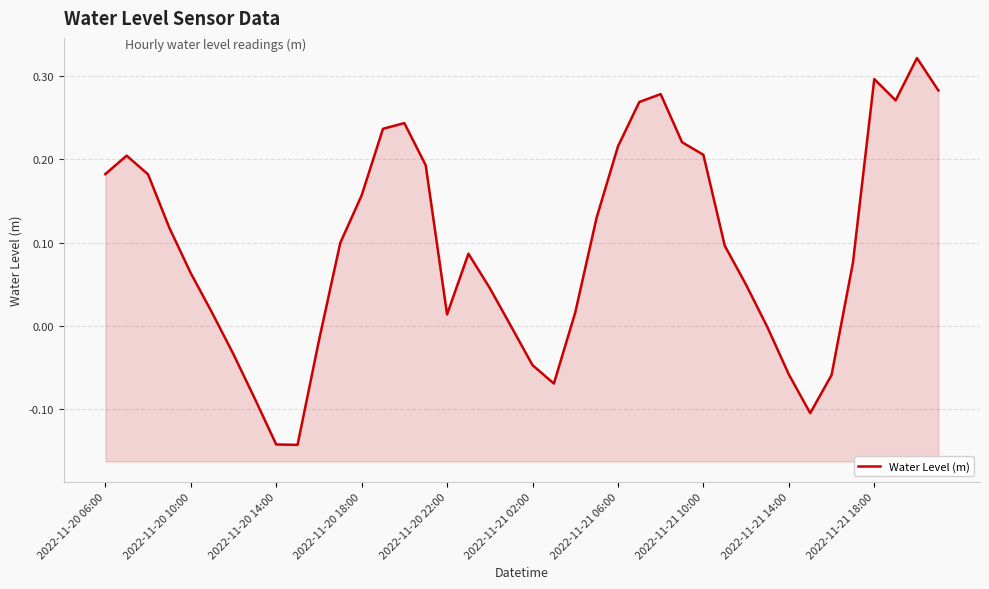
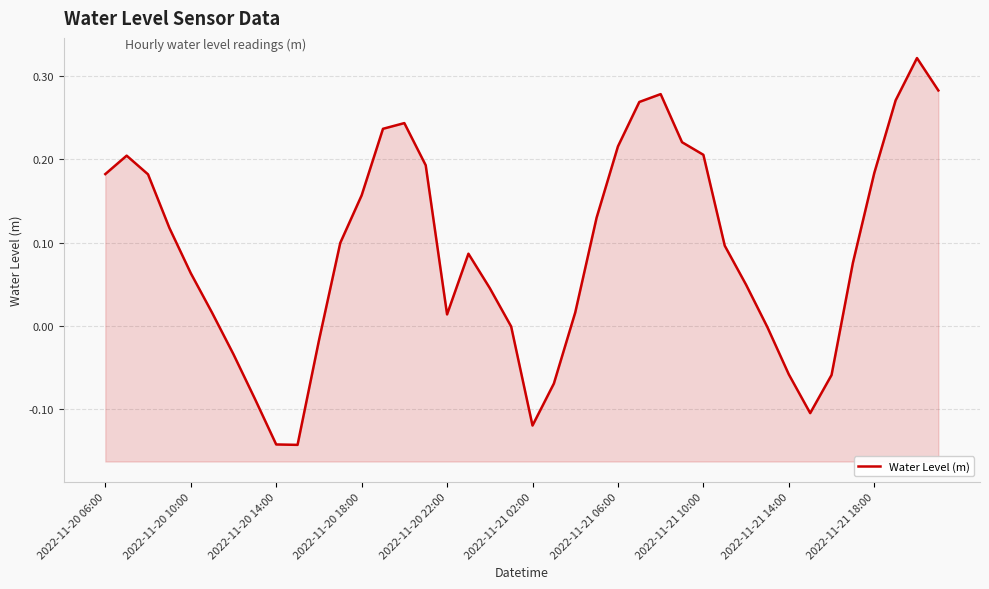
  {
    "2022-11-20 06:00": 0.18,
    "2022-11-20 10:00": 0.06,
    "2022-11-20 14:00": -0.14,
    "2022-11-20 18:00": 0.16,
    "2022-11-20 22:00": 0.01,
-   "2022-11-21 02:00": -0.05,
+   "2022-11-21 02:00": -0.12,
    "2022-11-21 06:00": 0.22,
    "2022-11-21 10:00": 0.21,
    "2022-11-21 14:00": -0.06,
-   "2022-11-21 18:00": 0.30
+   "2022-11-21 18:00": 0.18
  }
